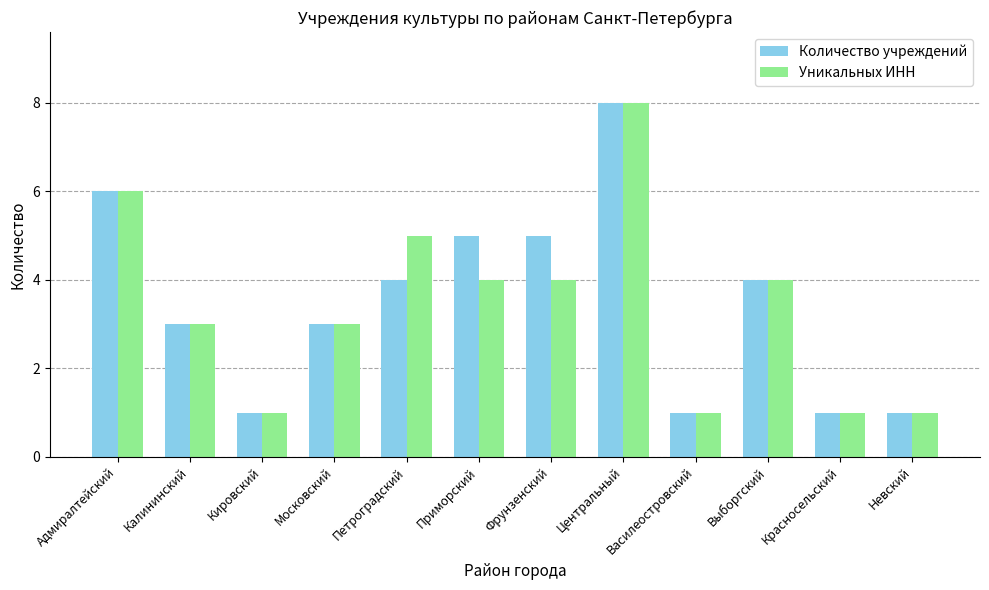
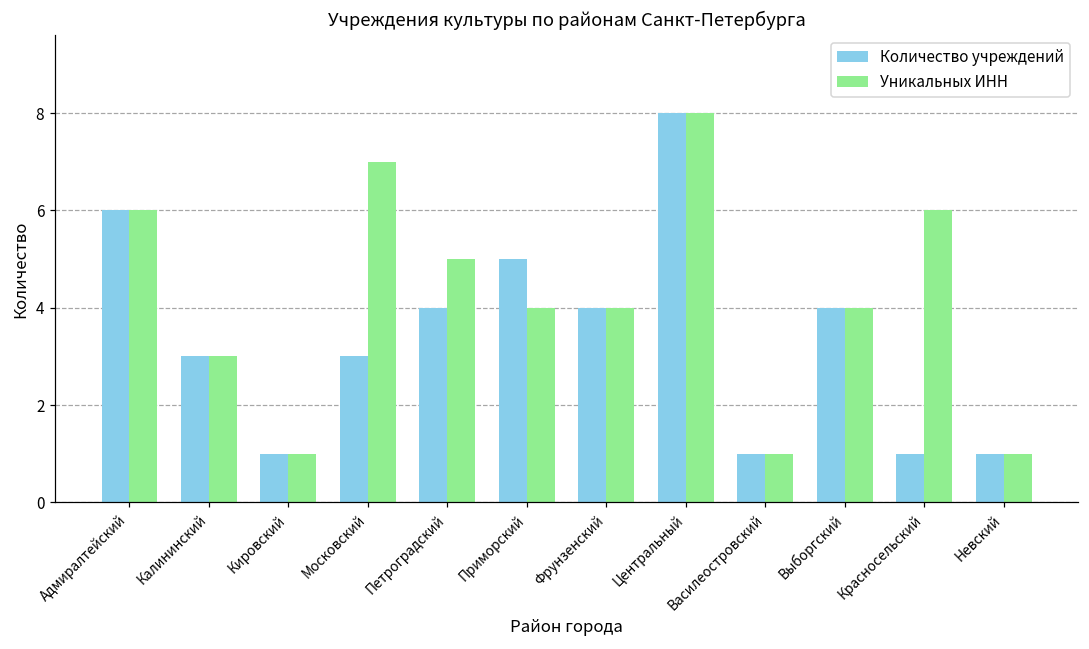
  {
    "Количество учреждений": {
      "Адмиралтейский": 6,
      "Калининский": 3,
      "Кировский": 1,
      "Московский": 3,
      "Петроградский": 4,
      "Приморский": 5,
-     "Фрунзенский": 5,
+     "Фрунзенский": 4,
      "Центральный": 8,
      "Василеостровский": 1,
      "Выборгский": 4,
      "Красносельский": 1,
      "Невский": 1
    },
    "Уникальных ИНН": {
      "Адмиралтейский": 6,
      "Калининский": 3,
      "Кировский": 1,
-     "Московский": 3,
+     "Московский": 7,
      "Петроградский": 5,
      "Приморский": 4,
      "Фрунзенский": 4,
      "Центральный": 8,
      "Василеостровский": 1,
      "Выборгский": 4,
-     "Красносельский": 1,
+     "Красносельский": 6,
      "Невский": 1
    }
  }
